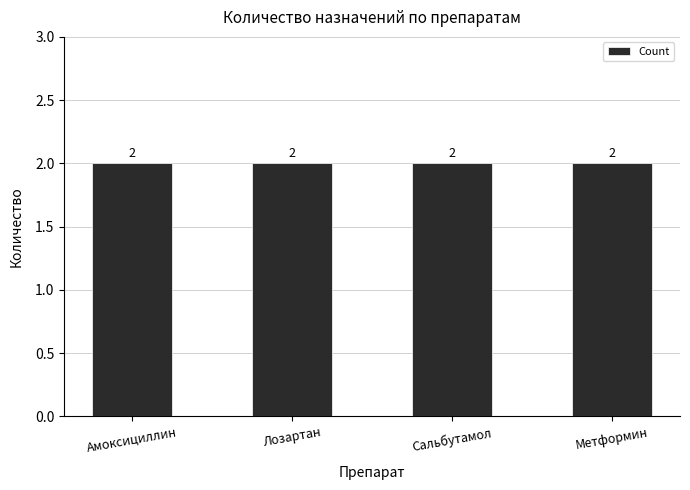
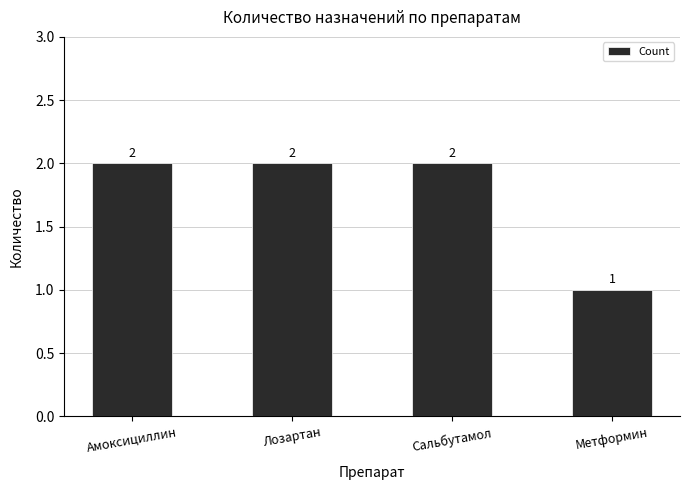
  {
    "Амоксициллин": 2,
    "Лозартан": 2,
    "Сальбутамол": 2,
-   "Метформин": 2
+   "Метформин": 1
  }
